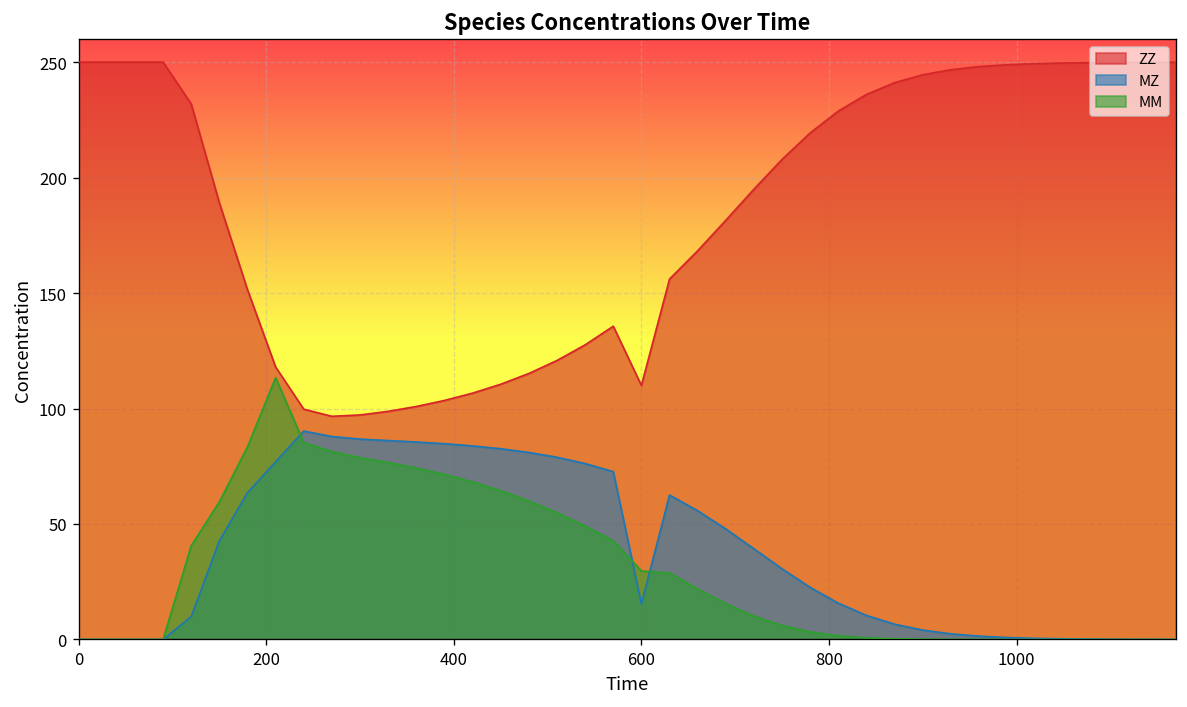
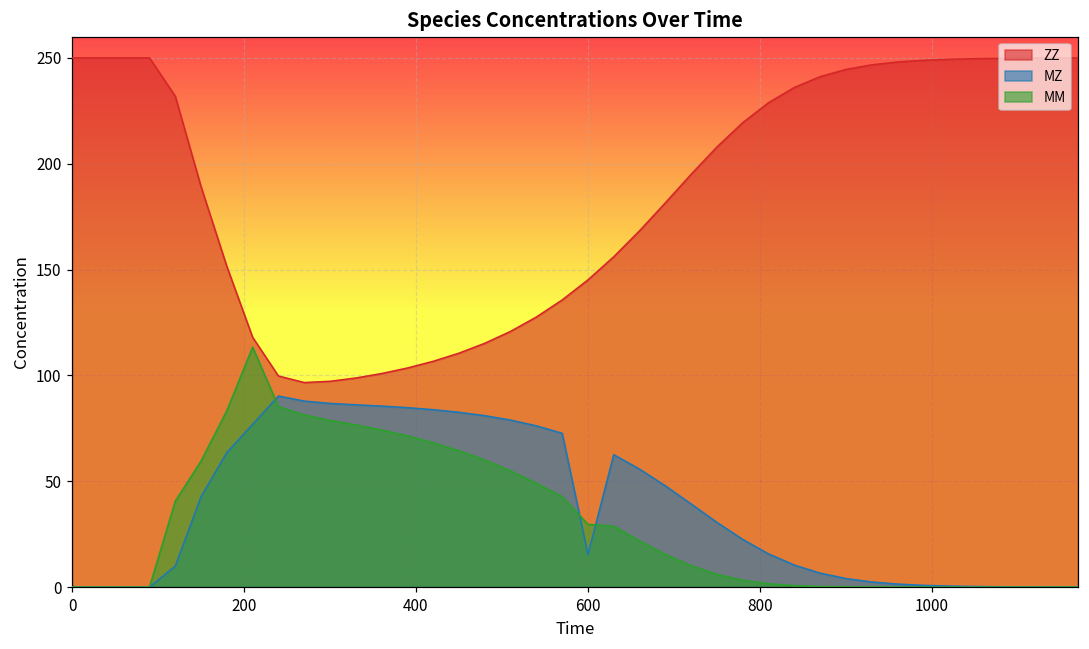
  {
    "ZZ": {
      "0": 250,
-     "600": 110
+     "600": 145
    },
    "MZ": {
      "600": 15
    },
    "MM": {
      "600": 30
    }
  }
